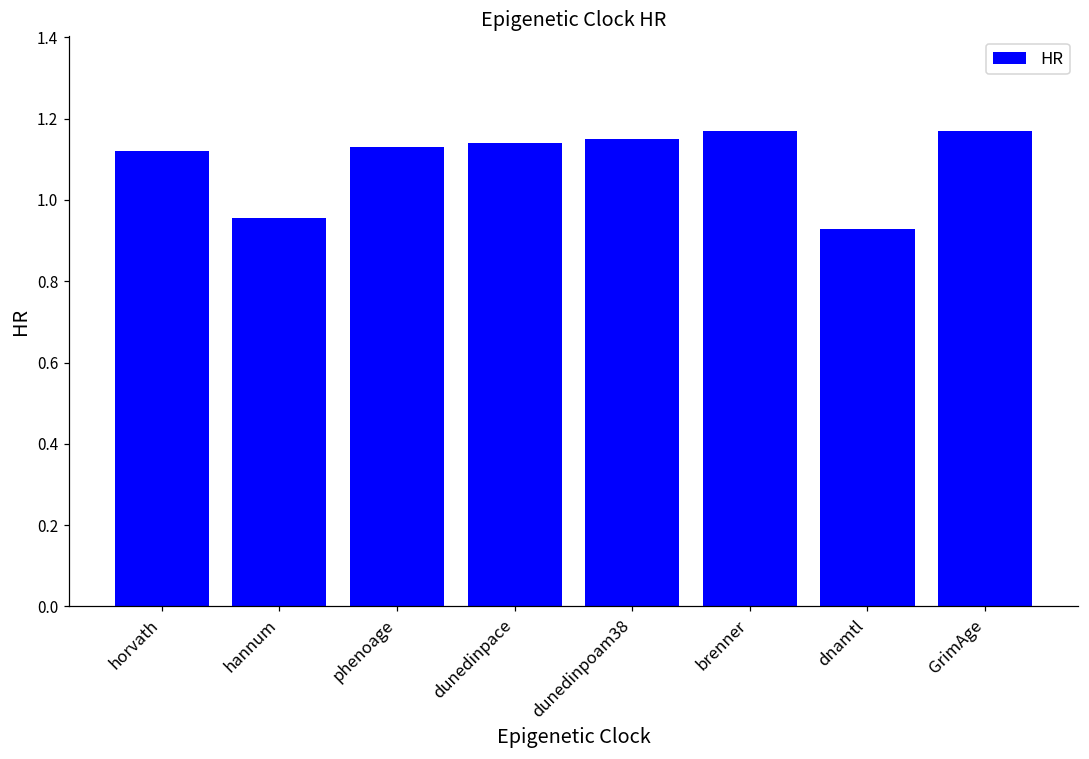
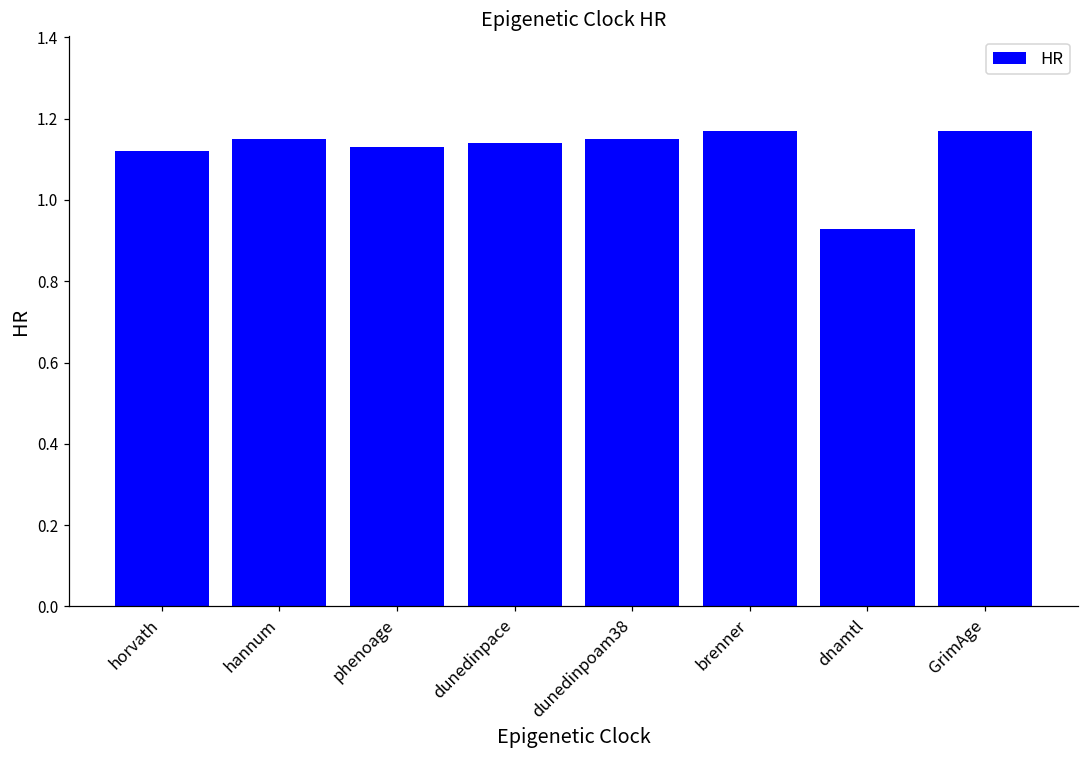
  {
    "horvath": 1.12,
-   "hannum": 0.96,
+   "hannum": 1.15,
    "phenoage": 1.13,
    "dunedinpace": 1.14,
    "dunedinpoam38": 1.15,
    "brenner": 1.17,
    "dnamtl": 0.93,
    "GrimAge": 1.17
  }
